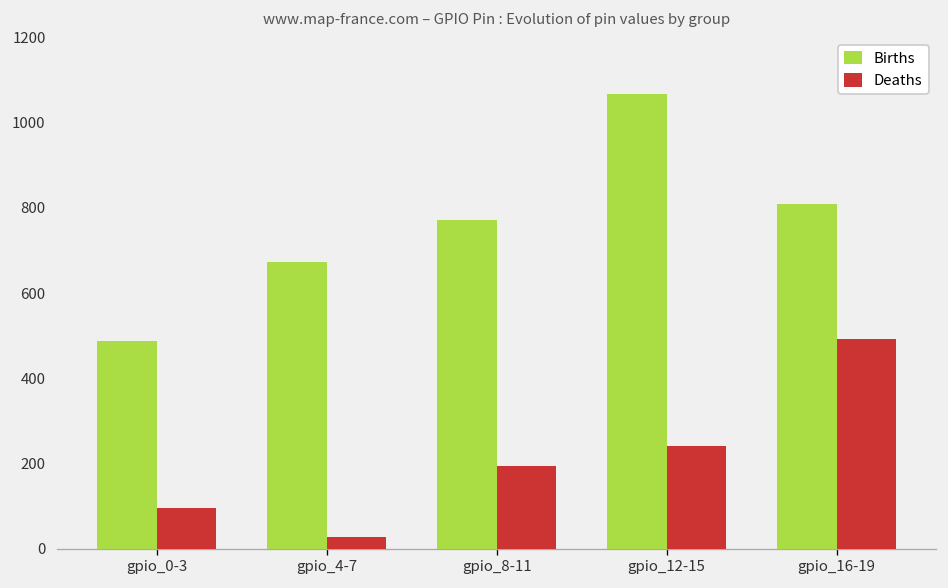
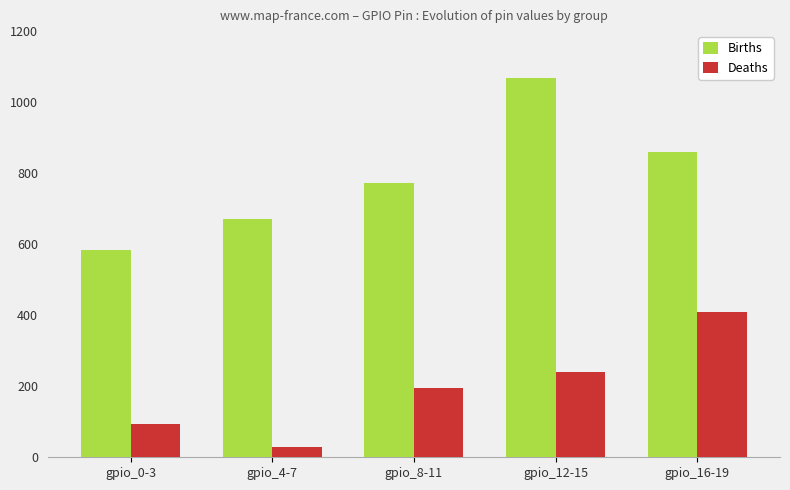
  {
    "Births": {
-     "gpio_0-3": 490,
+     "gpio_0-3": 580,
      "gpio_4-7": 670,
      "gpio_8-11": 770,
      "gpio_12-15": 1070,
-     "gpio_16-19": 810
+     "gpio_16-19": 860
    },
    "Deaths": {
      "gpio_0-3": 100,
      "gpio_4-7": 30,
      "gpio_8-11": 200,
      "gpio_12-15": 240,
-     "gpio_16-19": 490
+     "gpio_16-19": 410
    }
  }
